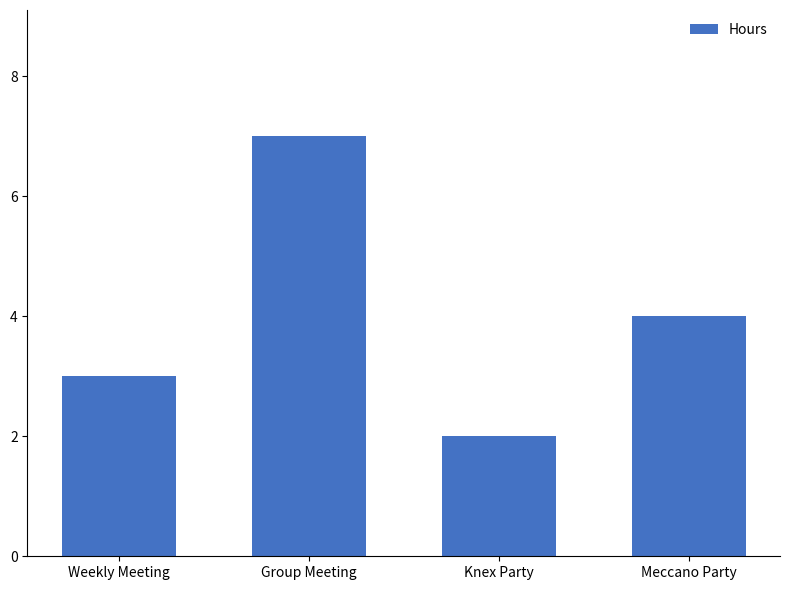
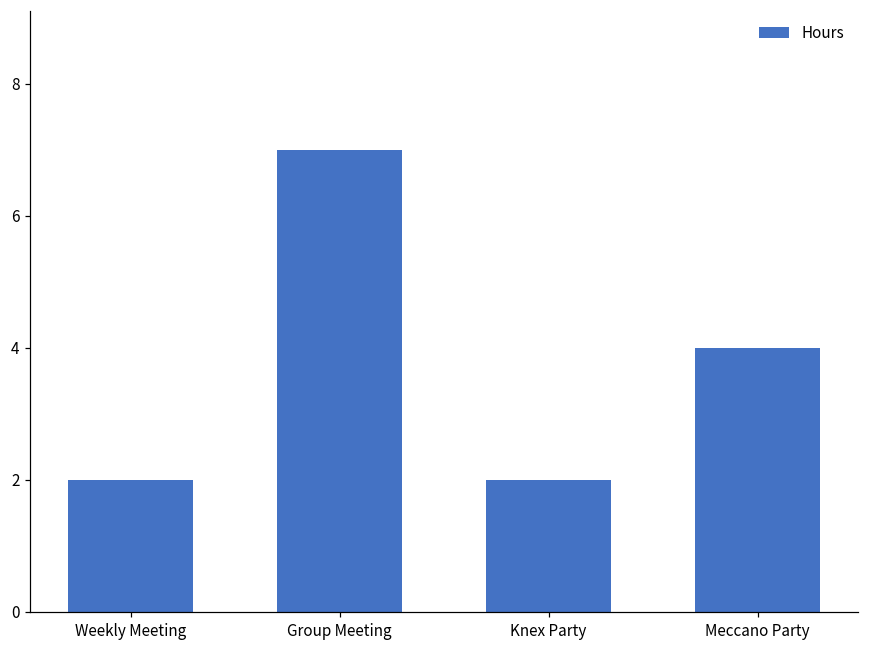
  {
-   "Weekly Meeting": 3,
+   "Weekly Meeting": 2,
    "Group Meeting": 7,
    "Knex Party": 2,
    "Meccano Party": 4
  }
